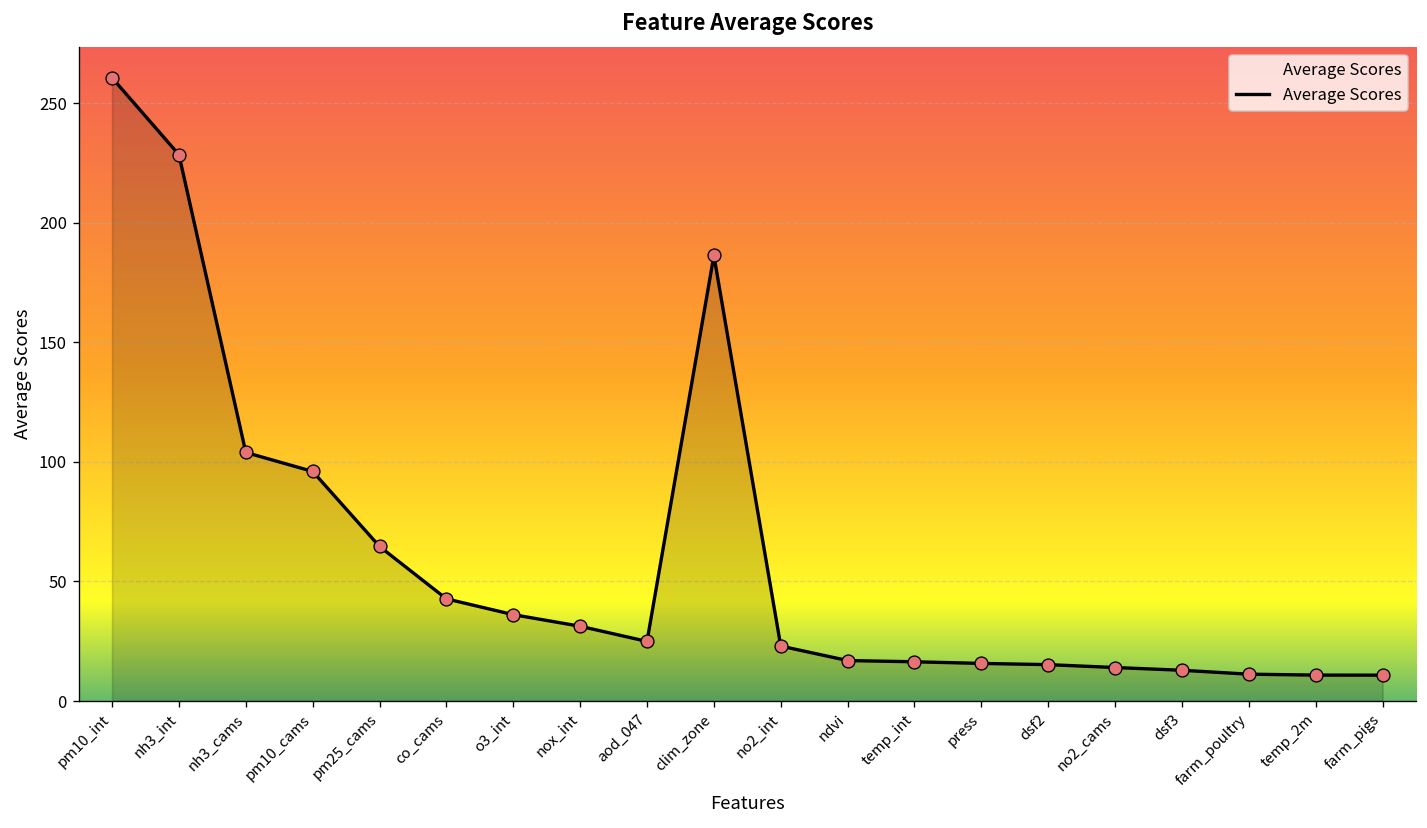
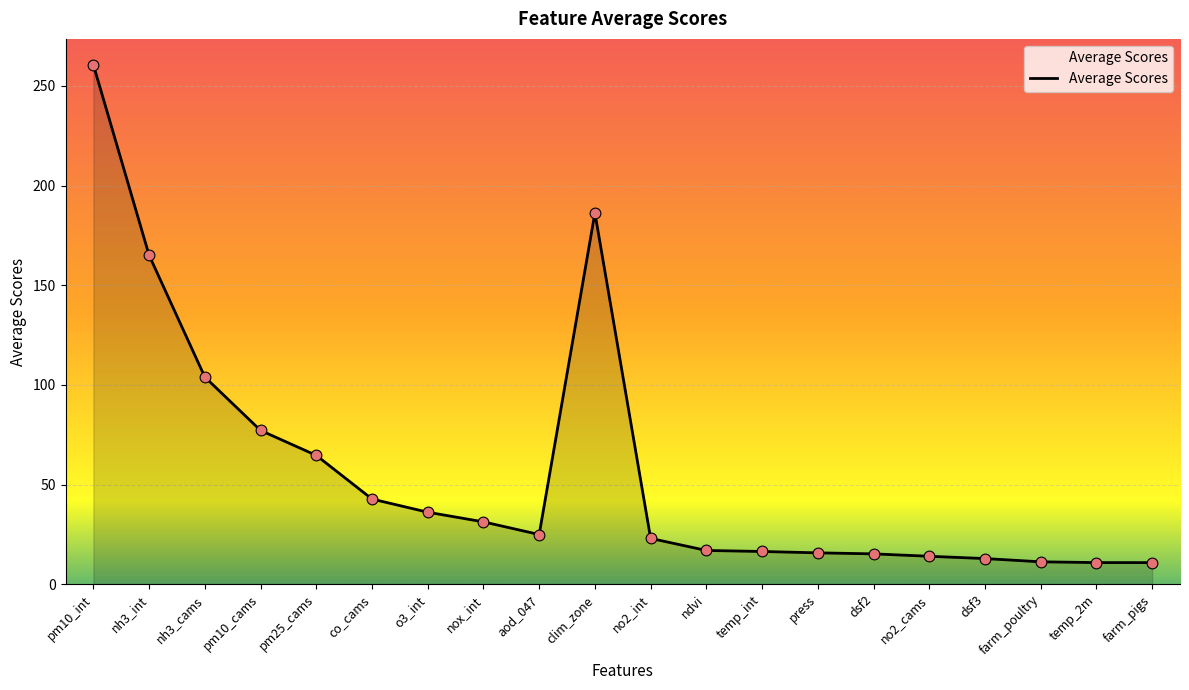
  {
    "pm10_int": 261,
-   "nh3_int": 228,
+   "nh3_int": 165,
    "nh3_cams": 104,
-   "pm10_cams": 96,
+   "pm10_cams": 77,
    "pm25_cams": 65,
    "co_cams": 43,
    "o3_int": 36,
    "nox_int": 31,
    "aod_047": 25,
    "clim_zone": 186,
    "no2_int": 23,
    "ndvi": 17,
    "temp_int": 16,
    "press": 16,
    "dsf2": 15,
    "no2_cams": 14,
    "dsf3": 13,
    "farm_poultry": 11,
    "temp_2m": 11,
    "farm_pigs": 11
  }
